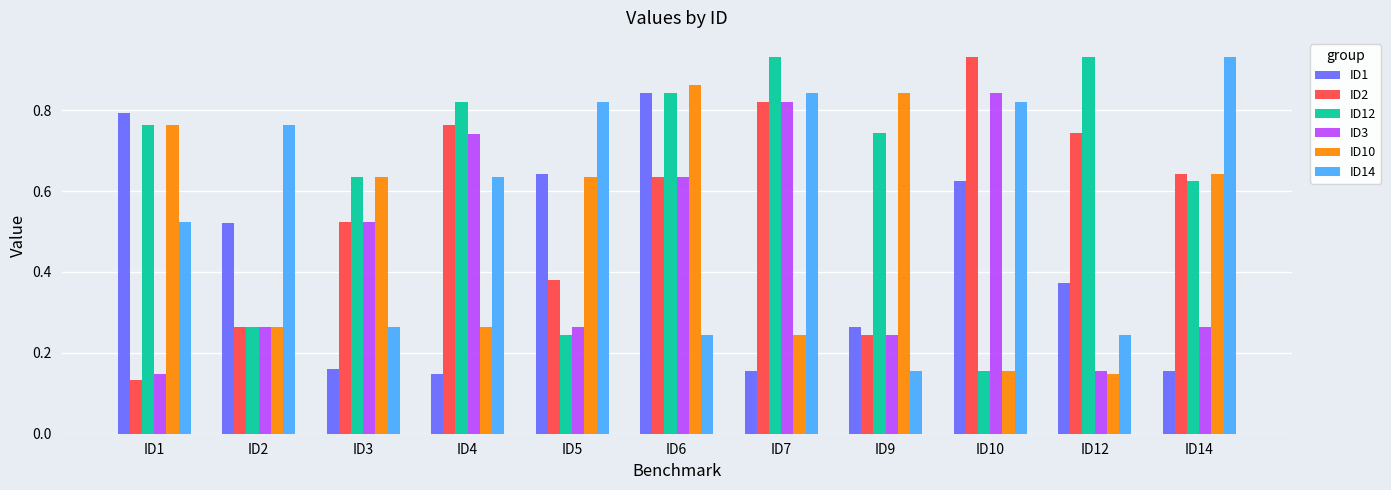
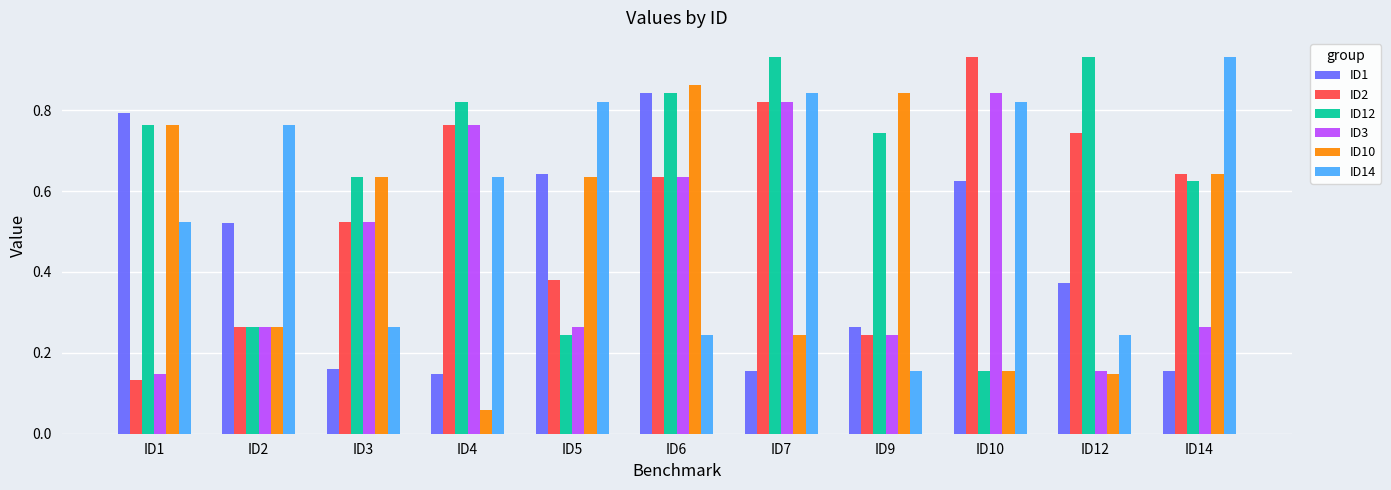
  {
    "ID1": {
      "ID1": 0.79,
      "ID2": 0.52,
      "ID3": 0.16,
      "ID4": 0.15,
      "ID5": 0.64,
      "ID6": 0.84,
      "ID7": 0.15,
      "ID9": 0.26,
      "ID10": 0.62,
      "ID12": 0.37,
      "ID14": 0.15
    },
    "ID2": {
      "ID1": 0.13,
      "ID2": 0.26,
      "ID3": 0.52,
      "ID4": 0.76,
      "ID5": 0.38,
      "ID6": 0.63,
      "ID7": 0.82,
      "ID9": 0.24,
      "ID10": 0.93,
      "ID12": 0.74,
      "ID14": 0.64
    },
    "ID12": {
      "ID1": 0.76,
      "ID2": 0.26,
      "ID3": 0.63,
      "ID4": 0.82,
      "ID5": 0.24,
      "ID6": 0.84,
      "ID7": 0.93,
      "ID9": 0.74,
      "ID10": 0.15,
      "ID12": 0.93,
      "ID14": 0.62
    },
    "ID3": {
      "ID1": 0.15,
      "ID2": 0.26,
      "ID3": 0.52,
-     "ID4": 0.74,
+     "ID4": 0.76,
      "ID5": 0.26,
      "ID6": 0.63,
      "ID7": 0.82,
      "ID9": 0.24,
      "ID10": 0.84,
      "ID12": 0.15,
      "ID14": 0.26
    },
    "ID10": {
      "ID1": 0.76,
      "ID2": 0.26,
      "ID3": 0.63,
-     "ID4": 0.26,
+     "ID4": 0.06,
      "ID5": 0.63,
      "ID6": 0.86,
      "ID7": 0.24,
      "ID9": 0.84,
      "ID10": 0.15,
      "ID12": 0.15,
      "ID14": 0.64
    },
    "ID14": {
      "ID1": 0.52,
      "ID2": 0.76,
      "ID3": 0.26,
      "ID4": 0.63,
      "ID5": 0.82,
      "ID6": 0.24,
      "ID7": 0.84,
      "ID9": 0.15,
      "ID10": 0.82,
      "ID12": 0.24,
      "ID14": 0.93
    }
  }
